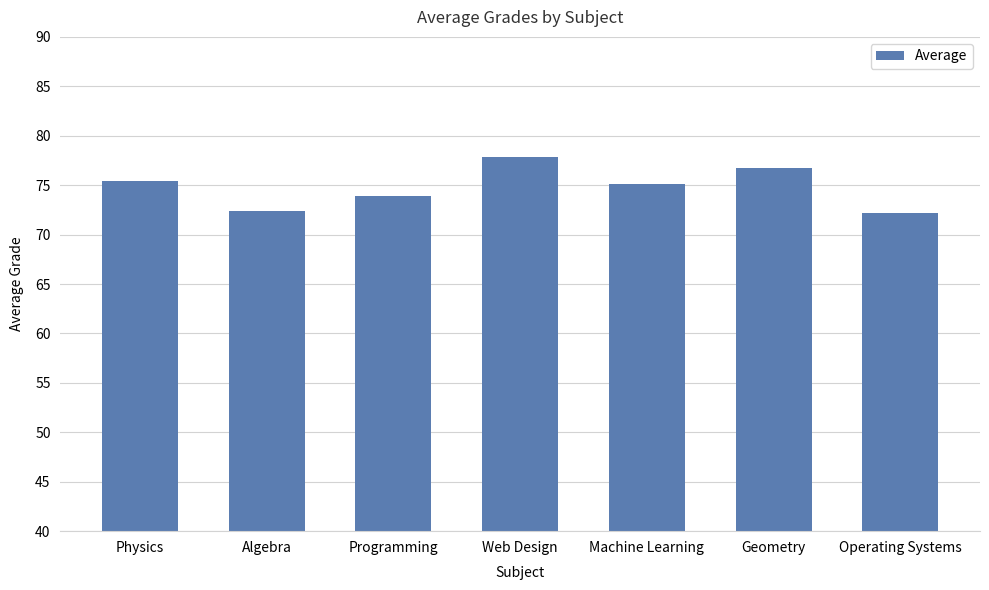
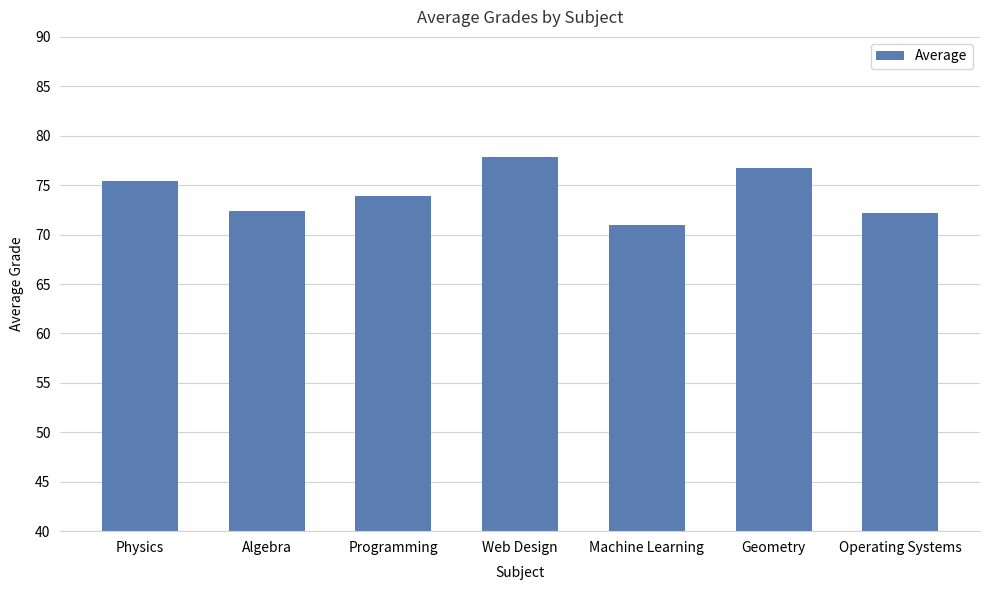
  {
    "Physics": 75,
    "Algebra": 72,
    "Programming": 74,
    "Web Design": 78,
-   "Machine Learning": 75,
+   "Machine Learning": 71,
    "Geometry": 77,
    "Operating Systems": 72
  }
